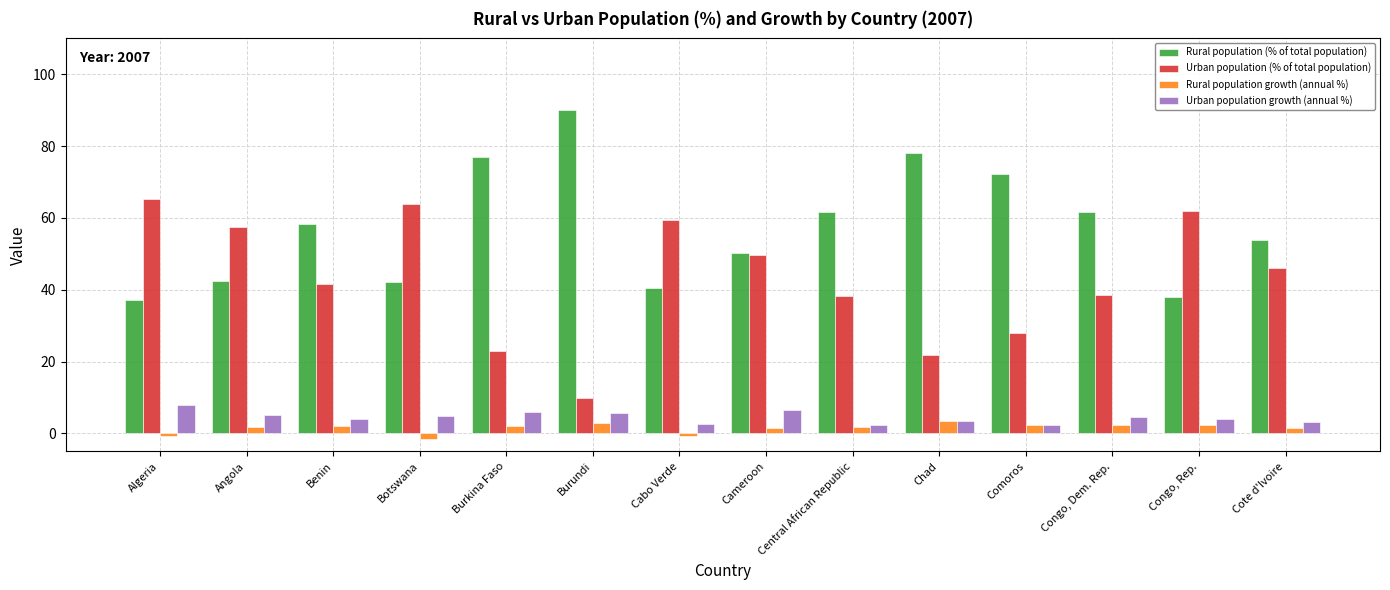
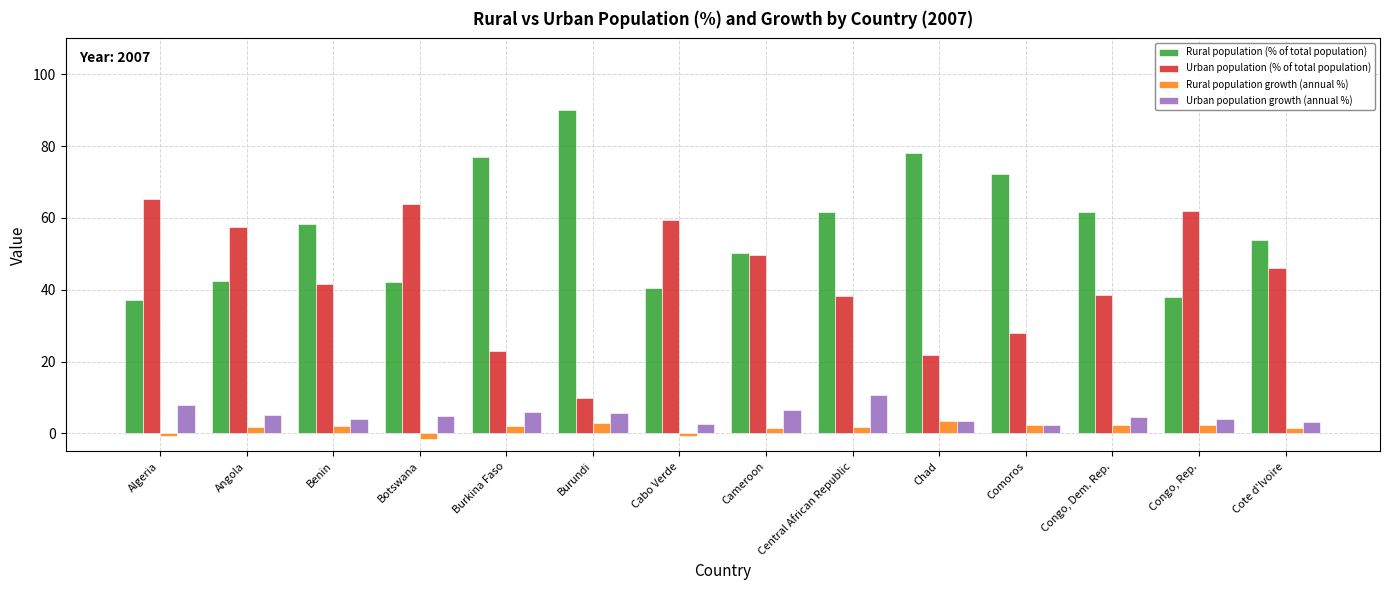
  {
    "Rural population (% of total population)": {
      "Algeria": 37,
      "Angola": 42,
      "Benin": 58,
      "Botswana": 42,
      "Burkina Faso": 77,
      "Burundi": 90,
      "Cabo Verde": 41,
      "Cameroon": 50,
      "Central African Republic": 62,
      "Chad": 78,
      "Comoros": 72,
      "Congo, Dem. Rep.": 62,
      "Congo, Rep.": 38,
      "Cote d'Ivoire": 54
    },
    "Urban population (% of total population)": {
      "Algeria": 65,
      "Angola": 58,
      "Benin": 42,
      "Botswana": 64,
      "Burkina Faso": 23,
      "Burundi": 10,
      "Cabo Verde": 59,
      "Cameroon": 50,
      "Central African Republic": 38,
      "Chad": 22,
      "Comoros": 28,
      "Congo, Dem. Rep.": 38,
      "Congo, Rep.": 62,
      "Cote d'Ivoire": 46
    },
    "Rural population growth (annual %)": {
      "Angola": 2,
      "Benin": 2,
      "Botswana": -1,
      "Burkina Faso": 2,
      "Burundi": 3,
      "Cabo Verde": -1,
      "Cameroon": 2,
      "Central African Republic": 2,
      "Chad": 3,
      "Comoros": 2,
      "Congo, Dem. Rep.": 2,
      "Congo, Rep.": 2,
      "Cote d'Ivoire": 1
    },
    "Urban population growth (annual %)": {
      "Algeria": 8,
      "Angola": 5,
      "Benin": 4,
      "Botswana": 5,
      "Burkina Faso": 6,
      "Burundi": 6,
      "Cabo Verde": 3,
      "Cameroon": 7,
-     "Central African Republic": 2,
+     "Central African Republic": 11,
      "Chad": 4,
      "Comoros": 2,
      "Congo, Dem. Rep.": 5,
      "Congo, Rep.": 4,
      "Cote d'Ivoire": 3
    }
  }
